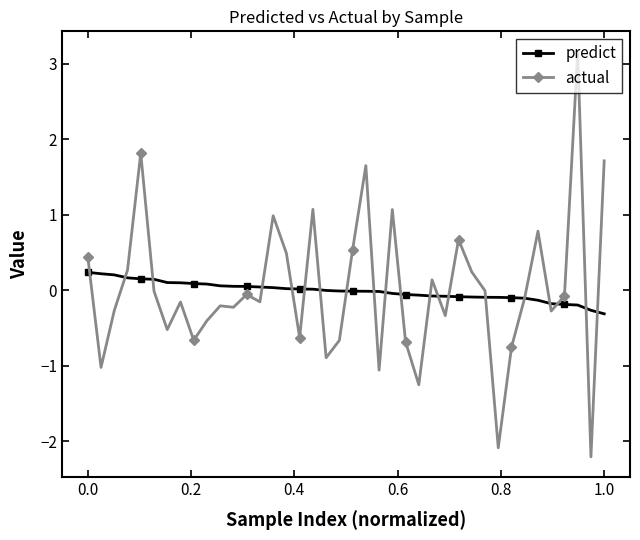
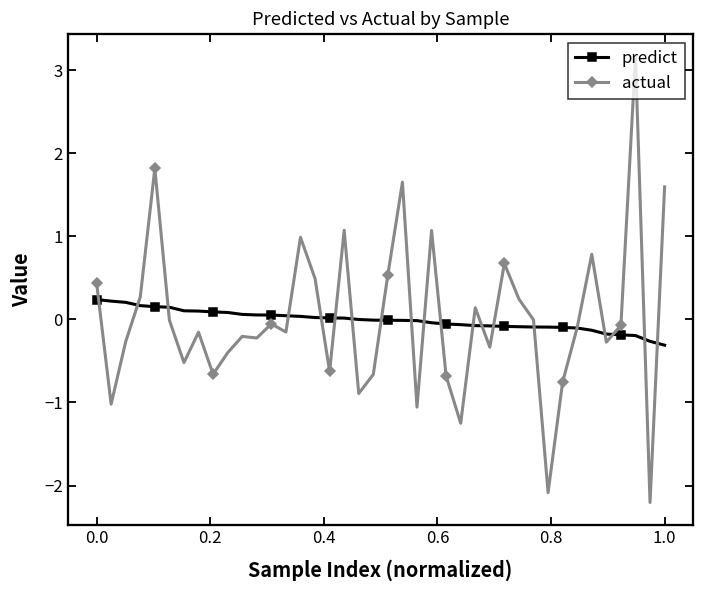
  {
    "predict": {
      "0.0": 0.2,
      "1.0": -0.3
    },
    "actual": {
      "0.0": 0.4,
-     "1.0": 1.7
+     "1.0": 1.6
    }
  }
